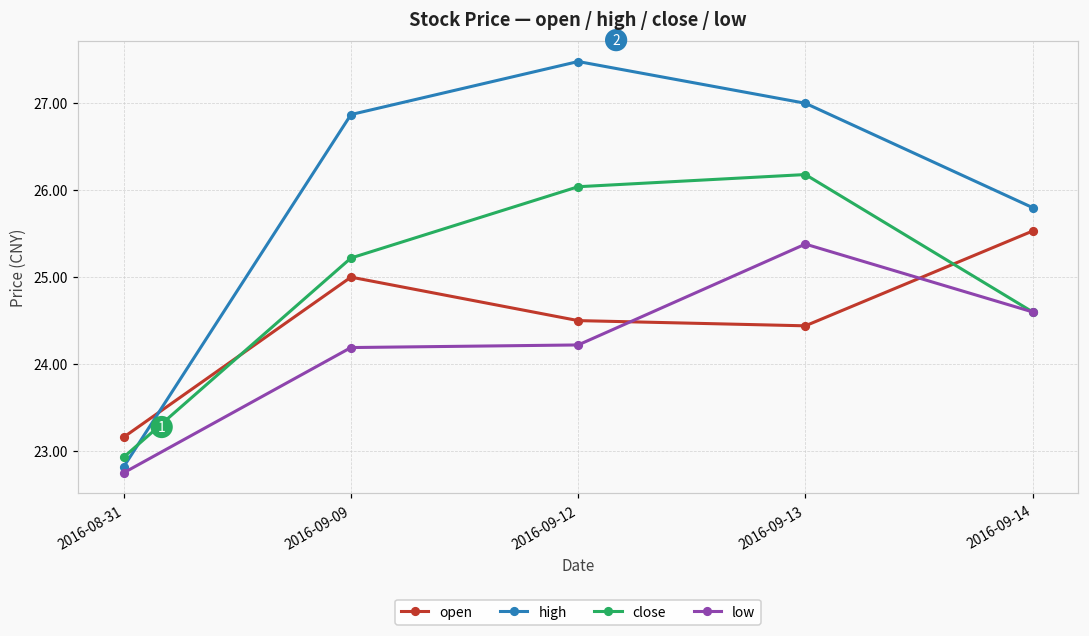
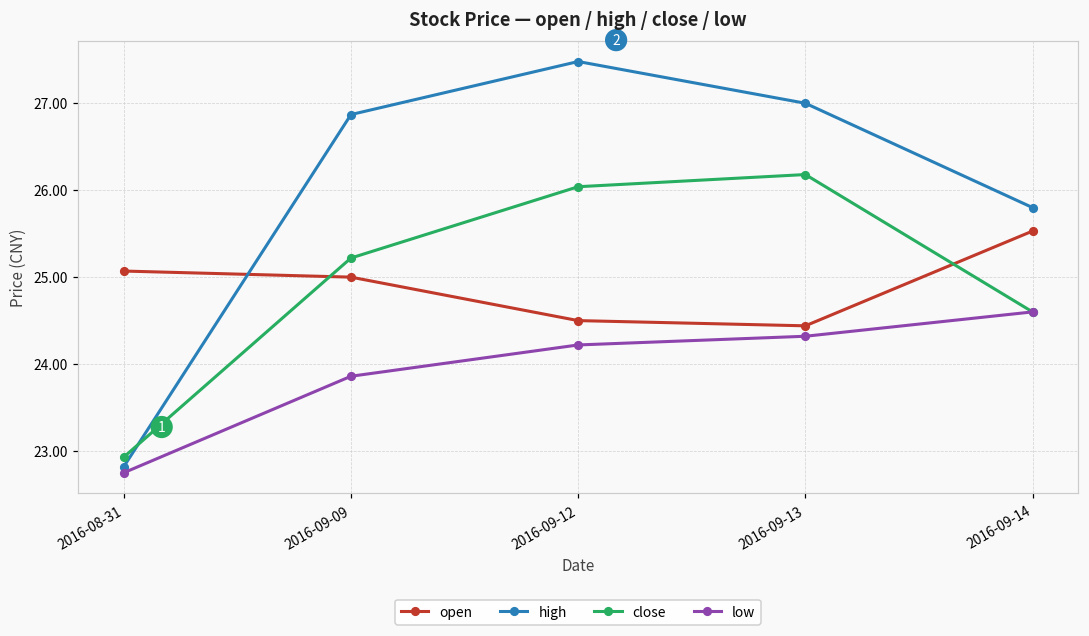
  {
    "open": {
-     "2016-08-31": 23.2,
+     "2016-08-31": 25.1,
      "2016-09-09": 25.0,
      "2016-09-12": 24.5,
      "2016-09-13": 24.4,
      "2016-09-14": 25.5
    },
    "high": {
      "2016-08-31": 22.8,
      "2016-09-09": 26.9,
      "2016-09-12": 27.5,
      "2016-09-13": 27.0,
      "2016-09-14": 25.8
    },
    "close": {
      "2016-08-31": 22.9,
      "2016-09-09": 25.2,
      "2016-09-12": 26.0,
      "2016-09-13": 26.2
    },
    "low": {
      "2016-08-31": 22.8,
-     "2016-09-09": 24.2,
+     "2016-09-09": 23.9,
      "2016-09-12": 24.2,
-     "2016-09-13": 25.4
+     "2016-09-13": 24.3
    }
  }
